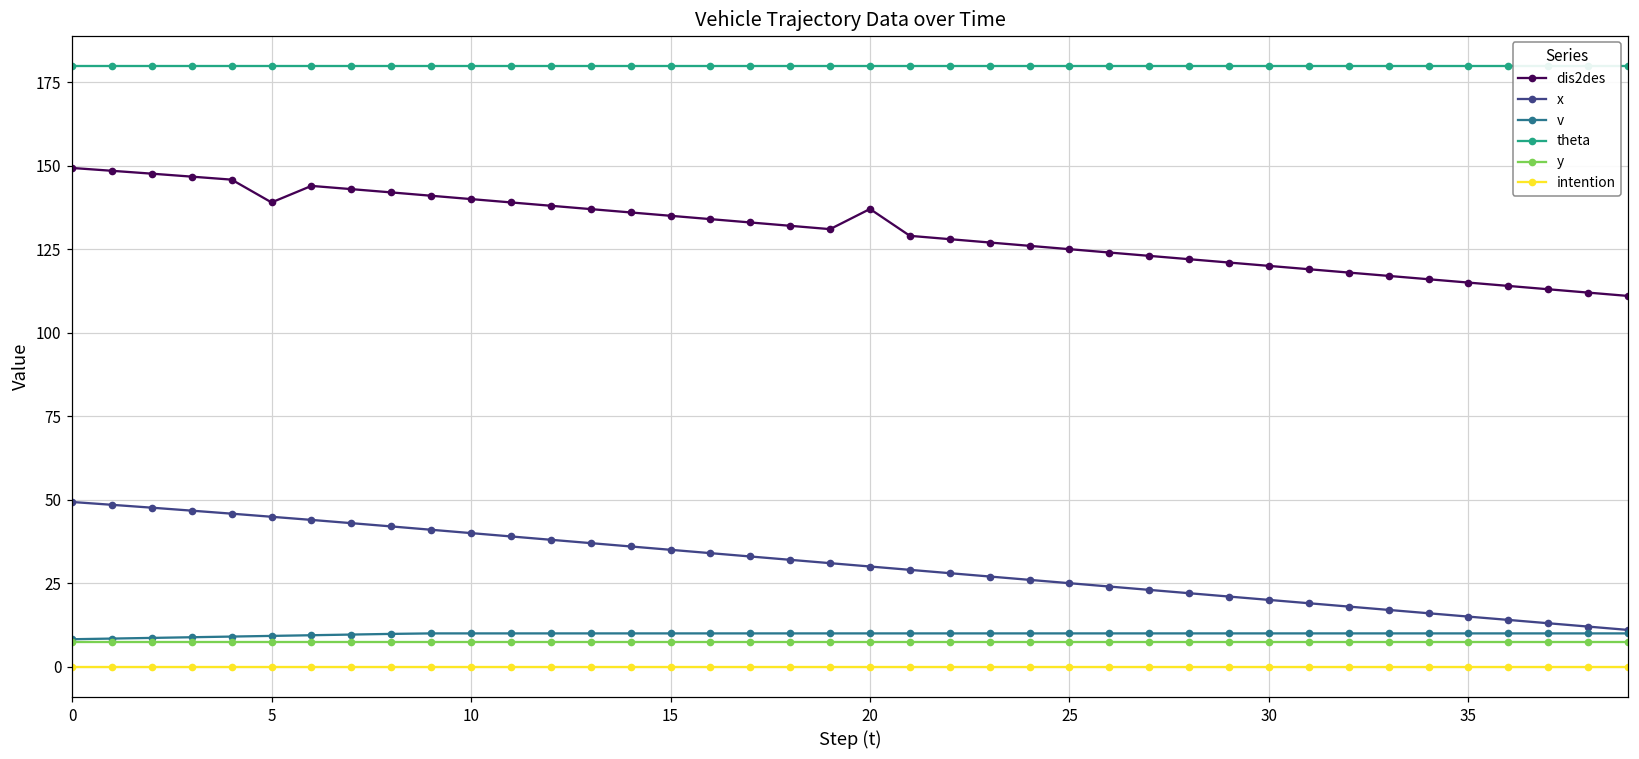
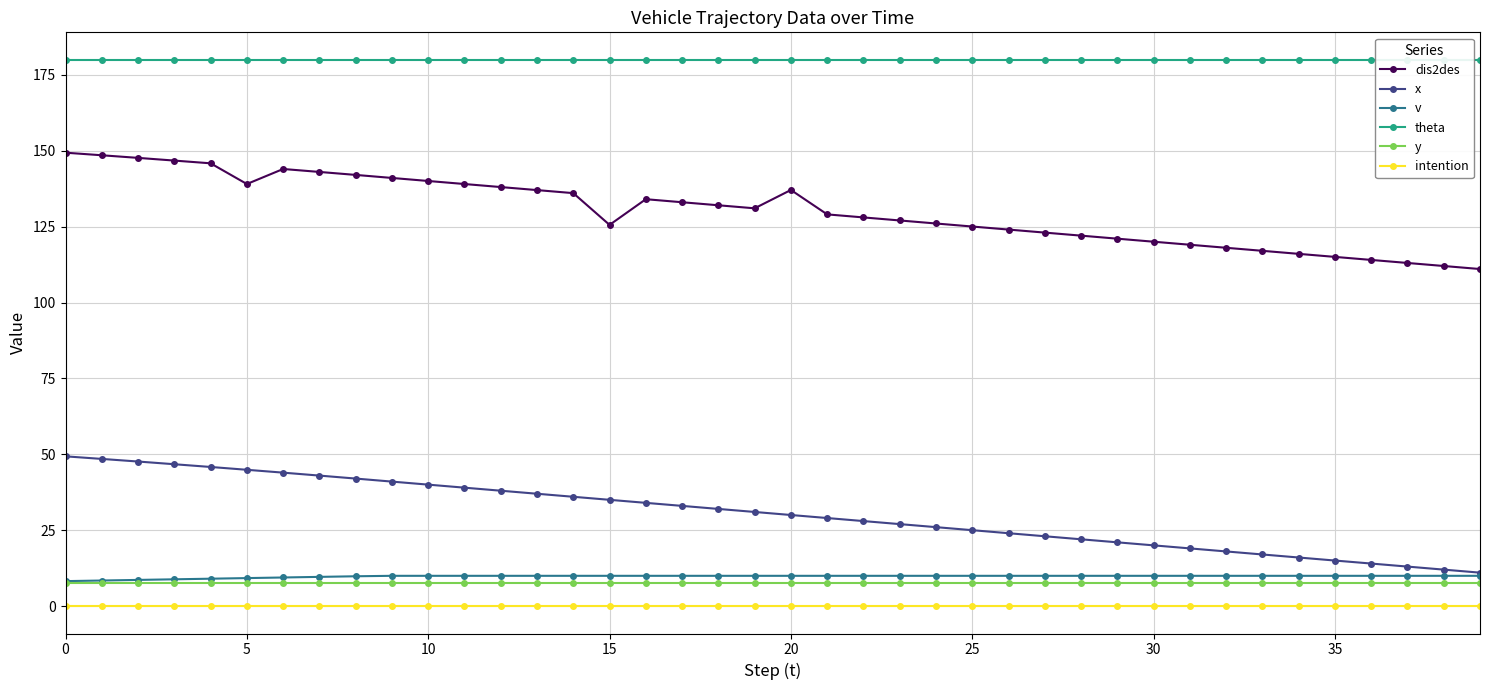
  {
    "dis2des": {
      "0": 149,
      "5": 139,
      "10": 140,
-     "15": 135,
+     "15": 126,
      "20": 137,
      "25": 125,
      "30": 120,
      "35": 115
    },
    "y": {
      "5": 8,
      "10": 8,
      "15": 8,
      "20": 8,
      "25": 8,
      "30": 8,
      "35": 8
    },
    "intention": {
      "0": 0,
      "5": 0,
      "10": 0,
      "15": 0,
      "20": 0,
      "25": 0,
      "30": 0,
      "35": 0
    }
  }
